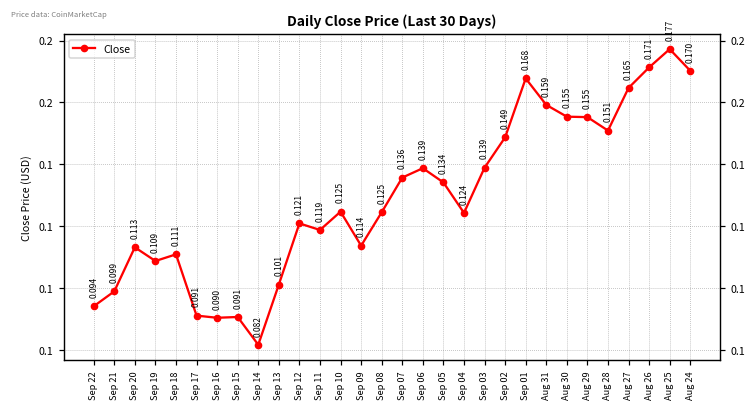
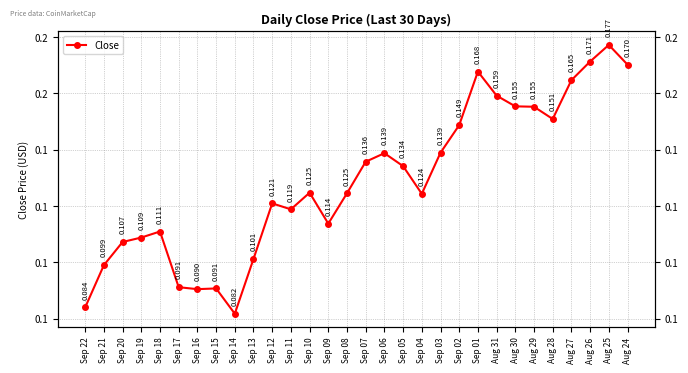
  {
-   "Sep 22": 0.094,
+   "Sep 22": 0.084,
    "Sep 21": 0.099,
-   "Sep 20": 0.113,
+   "Sep 20": 0.107,
    "Sep 19": 0.109,
    "Sep 18": 0.111,
    "Sep 17": 0.091,
    "Sep 16": 0.090,
    "Sep 15": 0.091,
    "Sep 14": 0.082,
    "Sep 13": 0.101,
    "Sep 12": 0.121,
    "Sep 11": 0.119,
    "Sep 10": 0.125,
    "Sep 09": 0.114,
    "Sep 08": 0.125,
    "Sep 07": 0.136,
    "Sep 06": 0.139,
    "Sep 05": 0.134,
    "Sep 04": 0.124,
    "Sep 03": 0.139,
    "Sep 02": 0.149,
    "Sep 01": 0.168,
    "Aug 31": 0.159,
    "Aug 30": 0.155,
    "Aug 29": 0.155,
    "Aug 28": 0.151,
    "Aug 27": 0.165,
    "Aug 26": 0.171,
    "Aug 25": 0.177,
    "Aug 24": 0.170
  }
